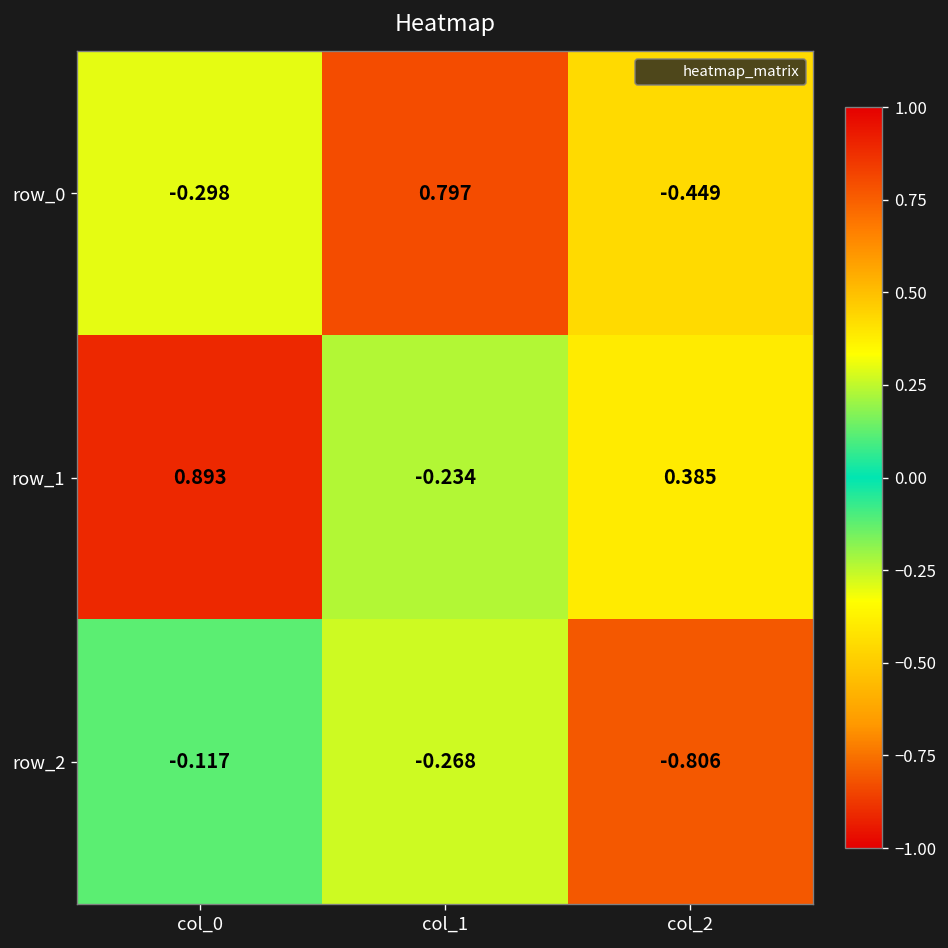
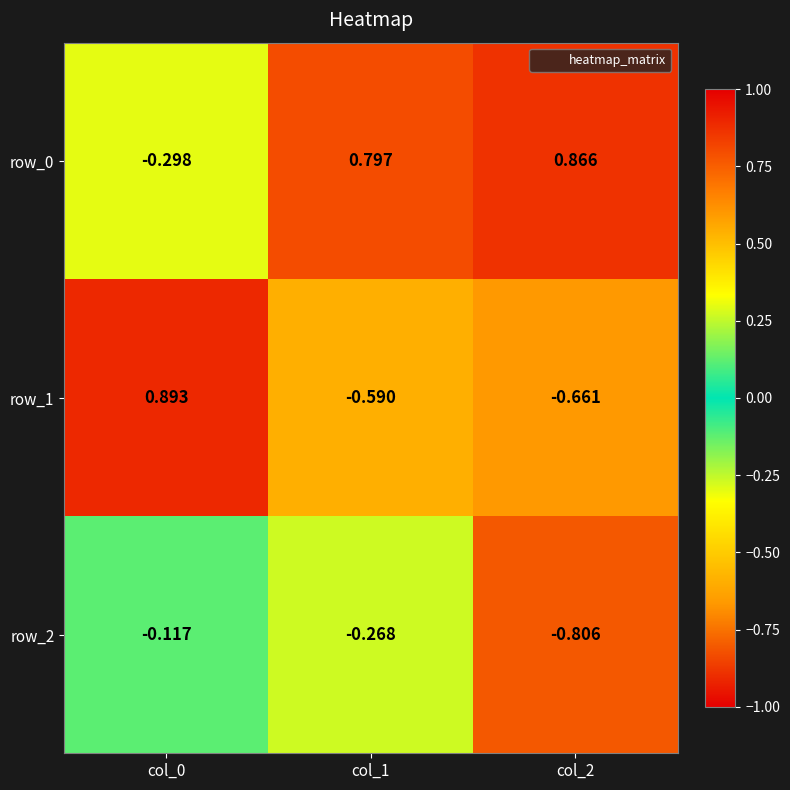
  {
    "row_0": {
      "col_0": -0.298,
      "col_1": 0.797,
-     "col_2": -0.449
+     "col_2": 0.866
    },
    "row_1": {
      "col_0": 0.893,
-     "col_1": -0.234,
-     "col_2": 0.385
+     "col_1": -0.590,
+     "col_2": -0.661
    },
    "row_2": {
      "col_0": -0.117,
      "col_1": -0.268,
      "col_2": -0.806
    }
  }
